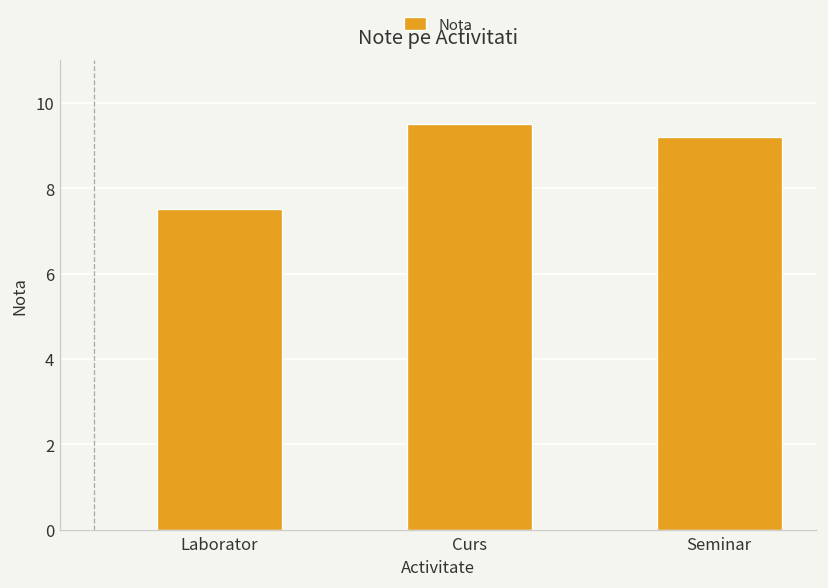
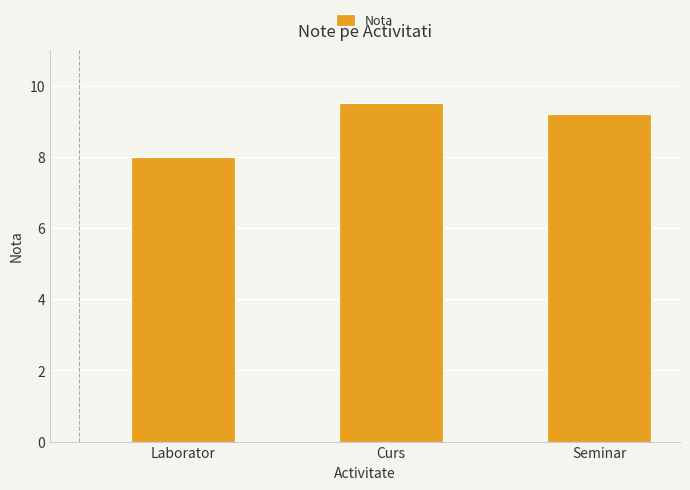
  {
-   "Laborator": 7.5,
+   "Laborator": 8.0,
    "Curs": 9.5,
    "Seminar": 9.2
  }
